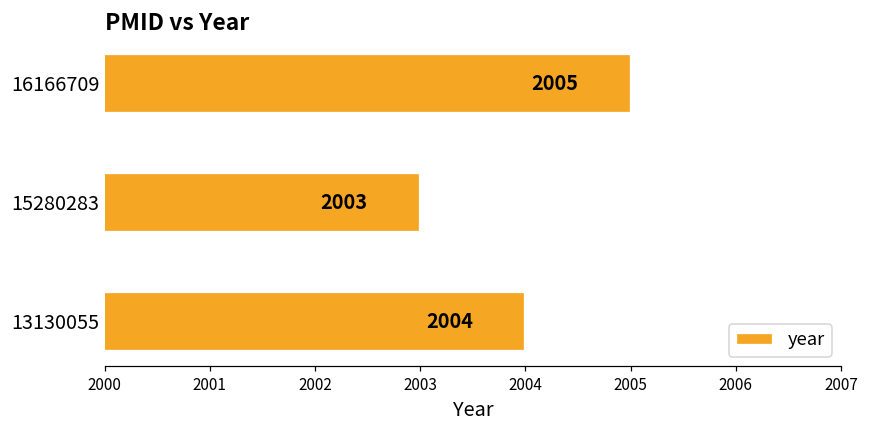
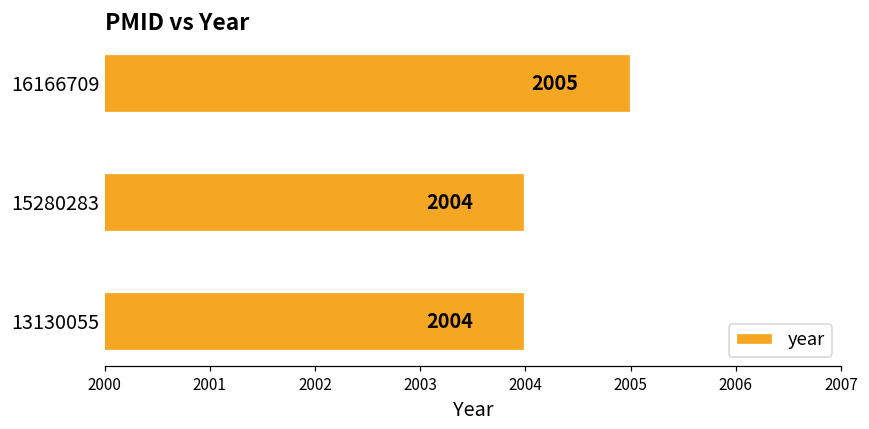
  {
    "16166709": 2005,
-   "15280283": 2003,
+   "15280283": 2004,
    "13130055": 2004
  }
